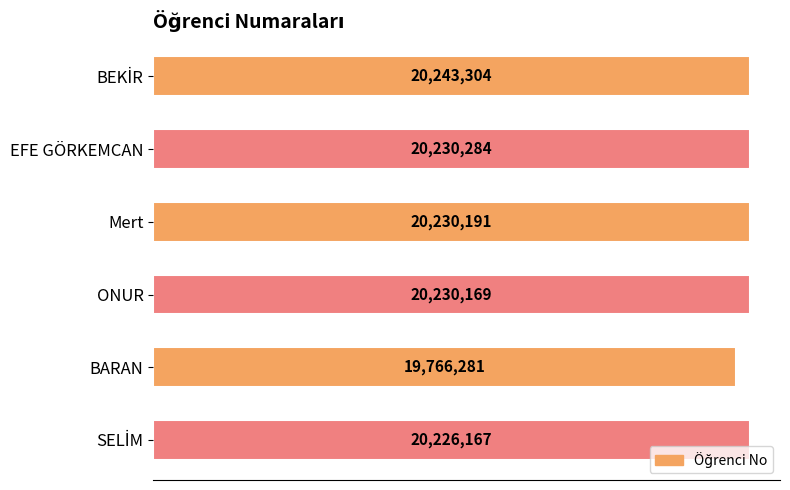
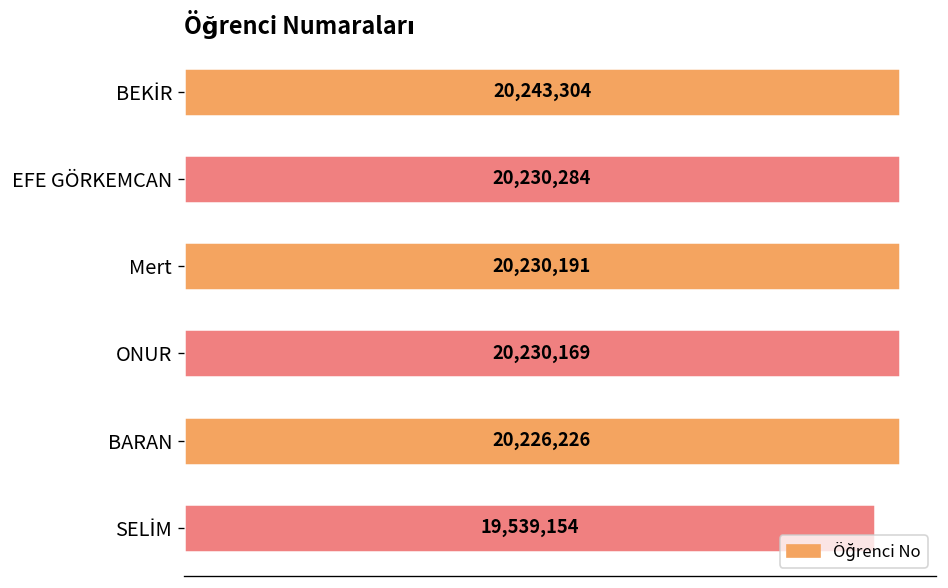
  {
    "BEKİR": "20,243,304",
    "EFE GÖRKEMCAN": "20,230,284",
    "Mert": "20,230,191",
    "ONUR": "20,230,169",
-   "BARAN": "19,766,281",
-   "SELİM": "20,226,167"
+   "BARAN": "20,226,226",
+   "SELİM": "19,539,154"
  }
